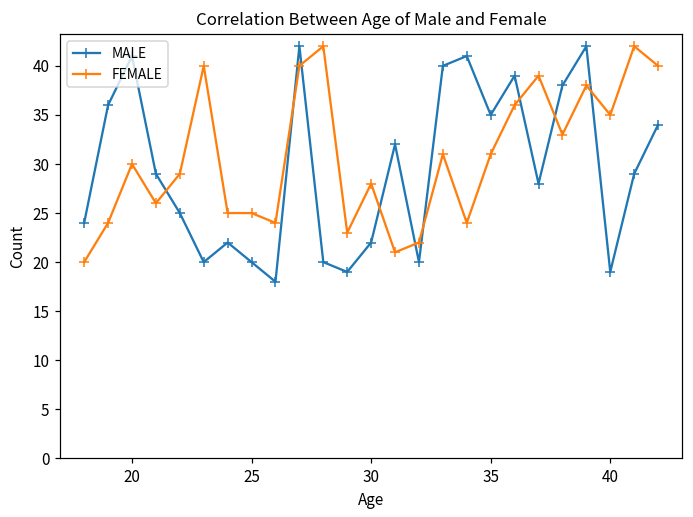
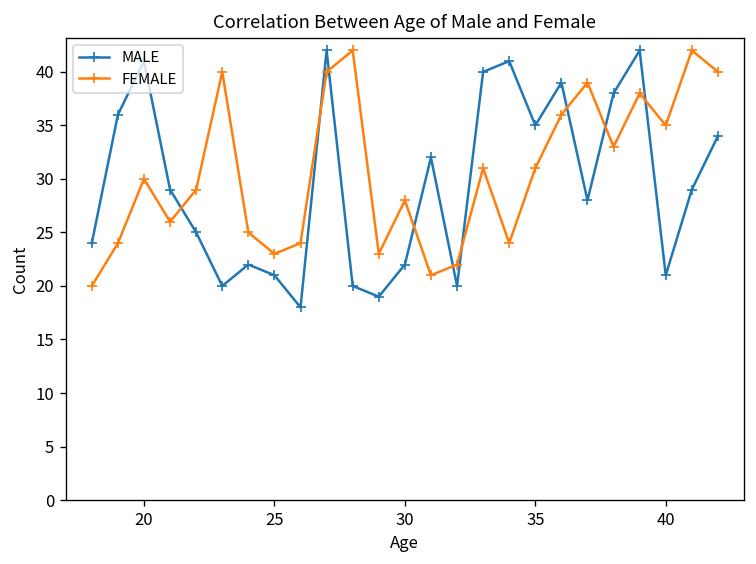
  {
    "MALE": {
-     "25": 20,
+     "25": 21,
      "30": 22,
      "35": 35,
-     "40": 19
+     "40": 21
    },
    "FEMALE": {
      "20": 30,
-     "25": 25,
+     "25": 23,
      "30": 28,
      "35": 31,
      "40": 35
    }
  }
